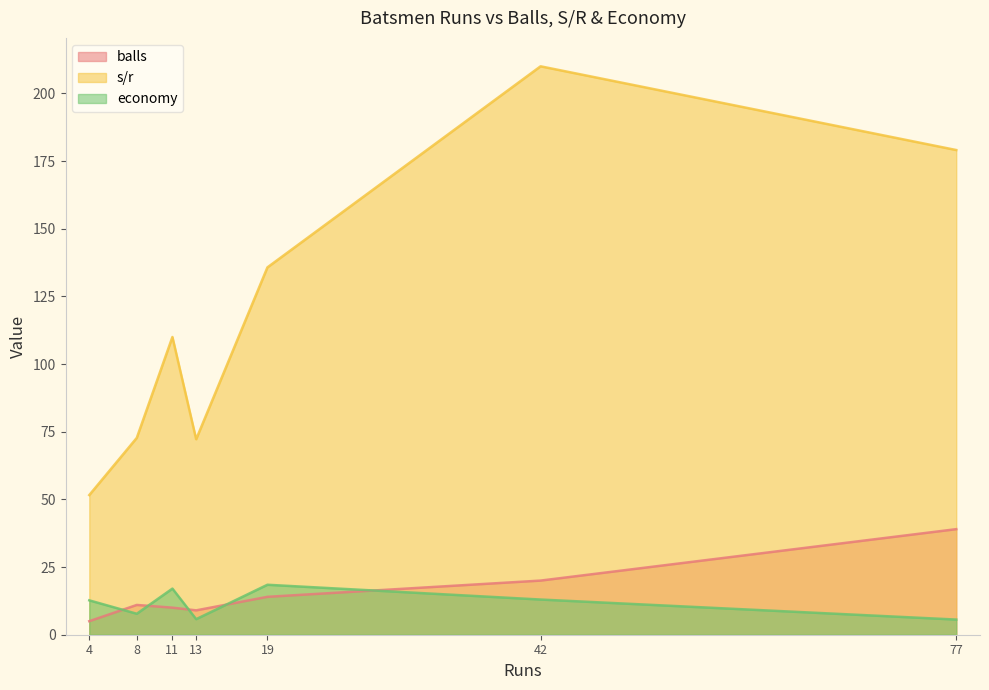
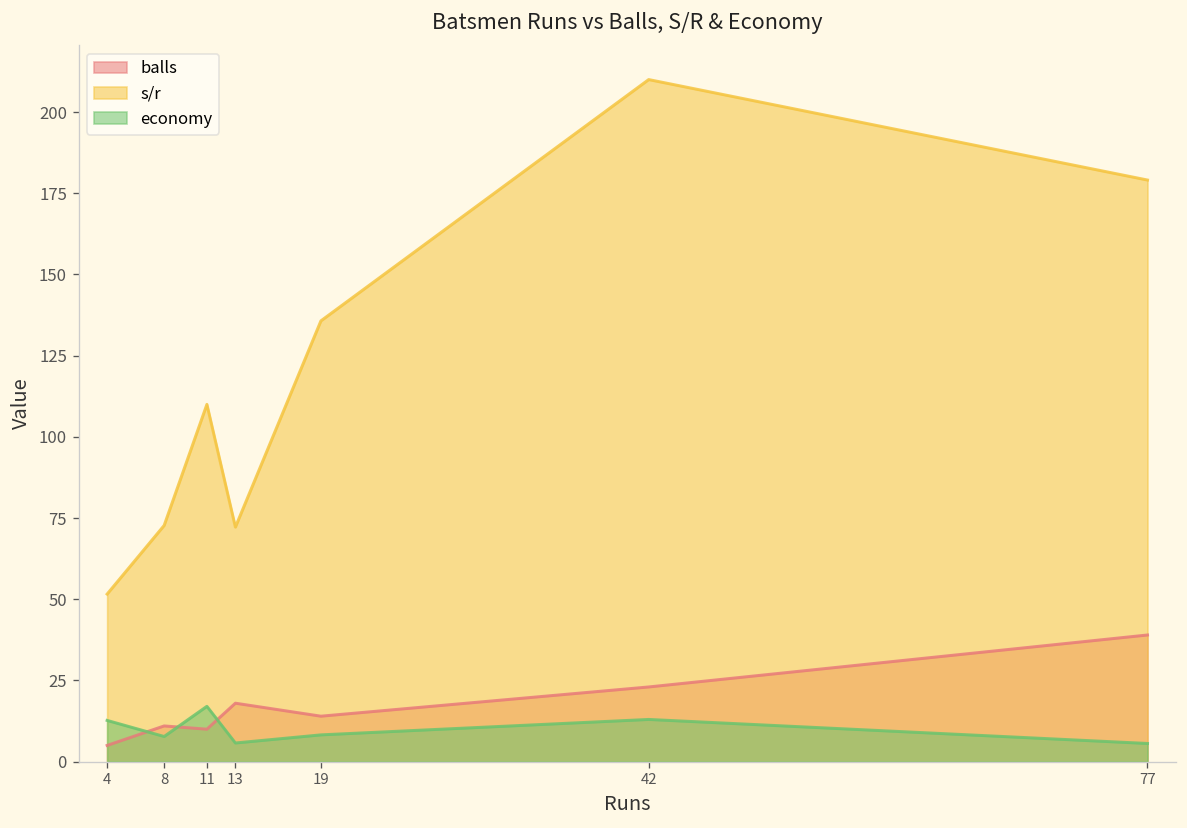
  {
    "balls": {
      "4": 5,
      "8": 11,
      "11": 10,
-     "13": 9,
+     "13": 18,
      "19": 14,
-     "42": 20,
+     "42": 23,
      "77": 39
    },
    "s/r": {
      "4": 52,
      "8": 73,
      "11": 110,
      "13": 72,
      "19": 136,
      "42": 210,
      "77": 179
    },
    "economy": {
      "4": 13,
      "8": 8,
      "11": 17,
      "13": 6,
-     "19": 18,
+     "19": 8,
      "42": 13,
      "77": 6
    }
  }
